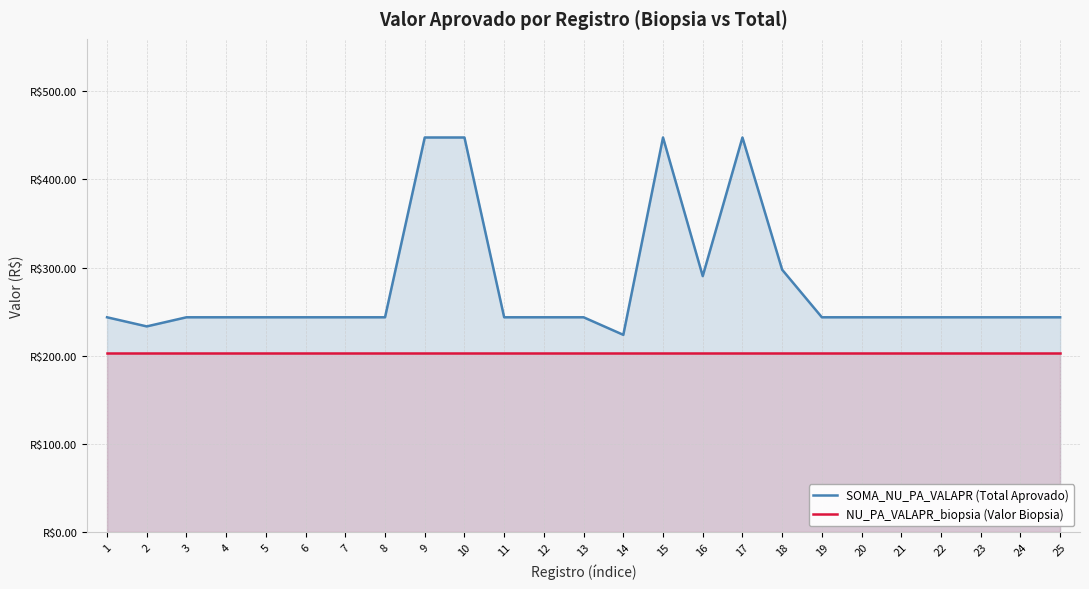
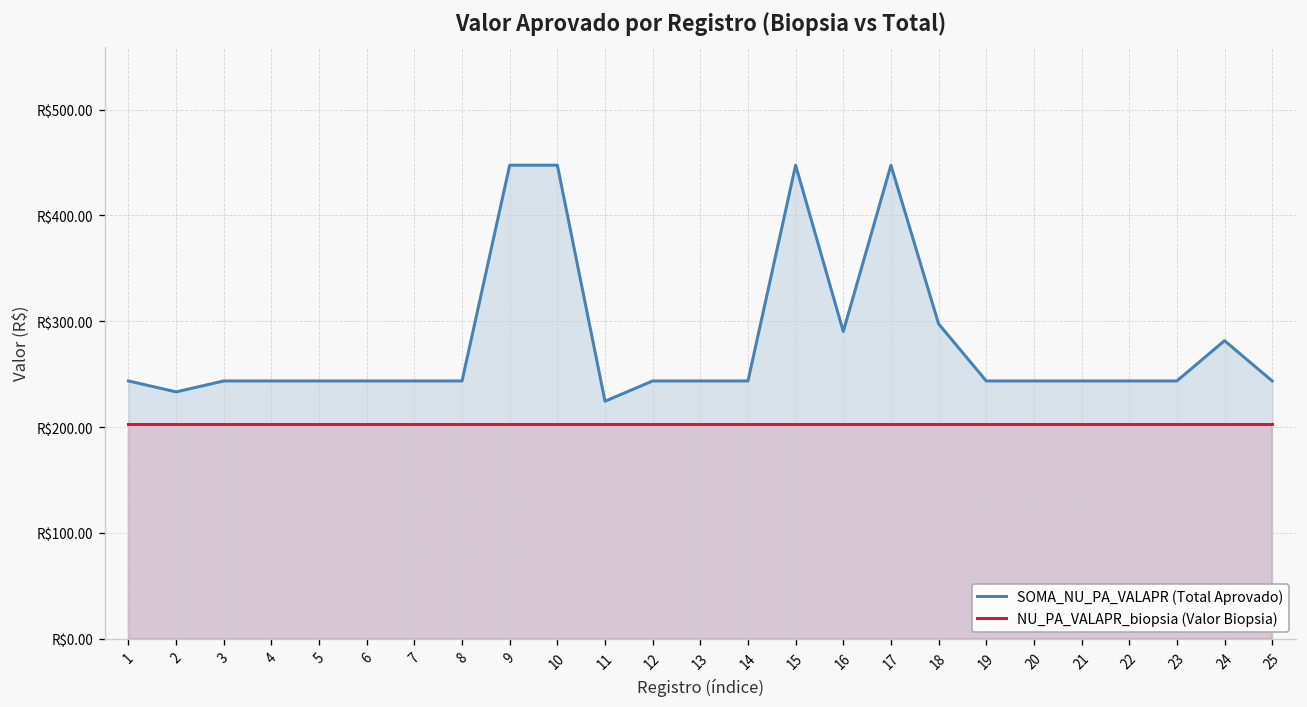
  {
    "SOMA_NU_PA_VALAPR (Total Aprovado)": {
      "1": "R$240",
      "2": "R$230",
      "3": "R$240",
      "4": "R$240",
      "5": "R$240",
      "6": "R$240",
      "7": "R$240",
      "8": "R$240",
      "9": "R$450",
      "10": "R$450",
-     "11": "R$240",
+     "11": "R$220",
      "12": "R$240",
      "13": "R$240",
-     "14": "R$220",
+     "14": "R$240",
      "15": "R$450",
      "16": "R$290",
      "17": "R$450",
      "18": "R$300",
      "19": "R$240",
      "20": "R$240",
      "21": "R$240",
      "22": "R$240",
      "23": "R$240",
-     "24": "R$240",
+     "24": "R$280",
      "25": "R$240"
    },
    "NU_PA_VALAPR_biopsia (Valor Biopsia)": {
      "1": "R$200",
      "2": "R$200",
      "3": "R$200",
      "4": "R$200",
      "5": "R$200",
      "6": "R$200",
      "7": "R$200",
      "8": "R$200",
      "9": "R$200",
      "10": "R$200",
      "11": "R$200",
      "12": "R$200",
      "13": "R$200",
      "14": "R$200",
      "15": "R$200",
      "16": "R$200",
      "17": "R$200",
      "18": "R$200",
      "19": "R$200",
      "20": "R$200",
      "21": "R$200",
      "22": "R$200",
      "23": "R$200",
      "24": "R$200",
      "25": "R$200"
    }
  }
